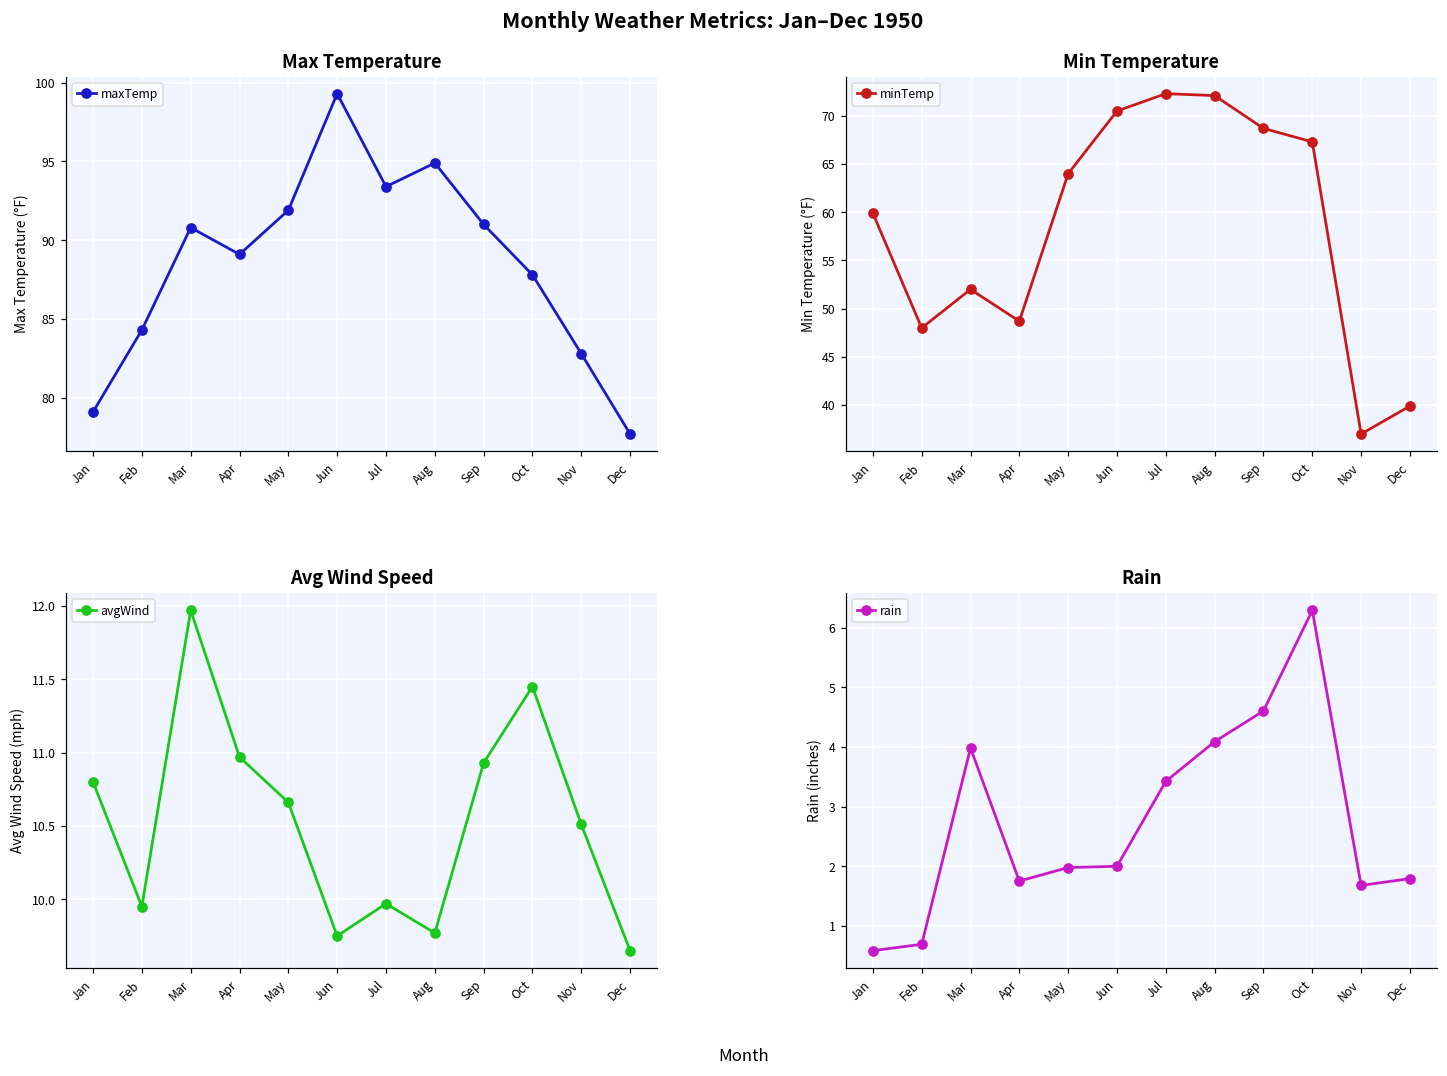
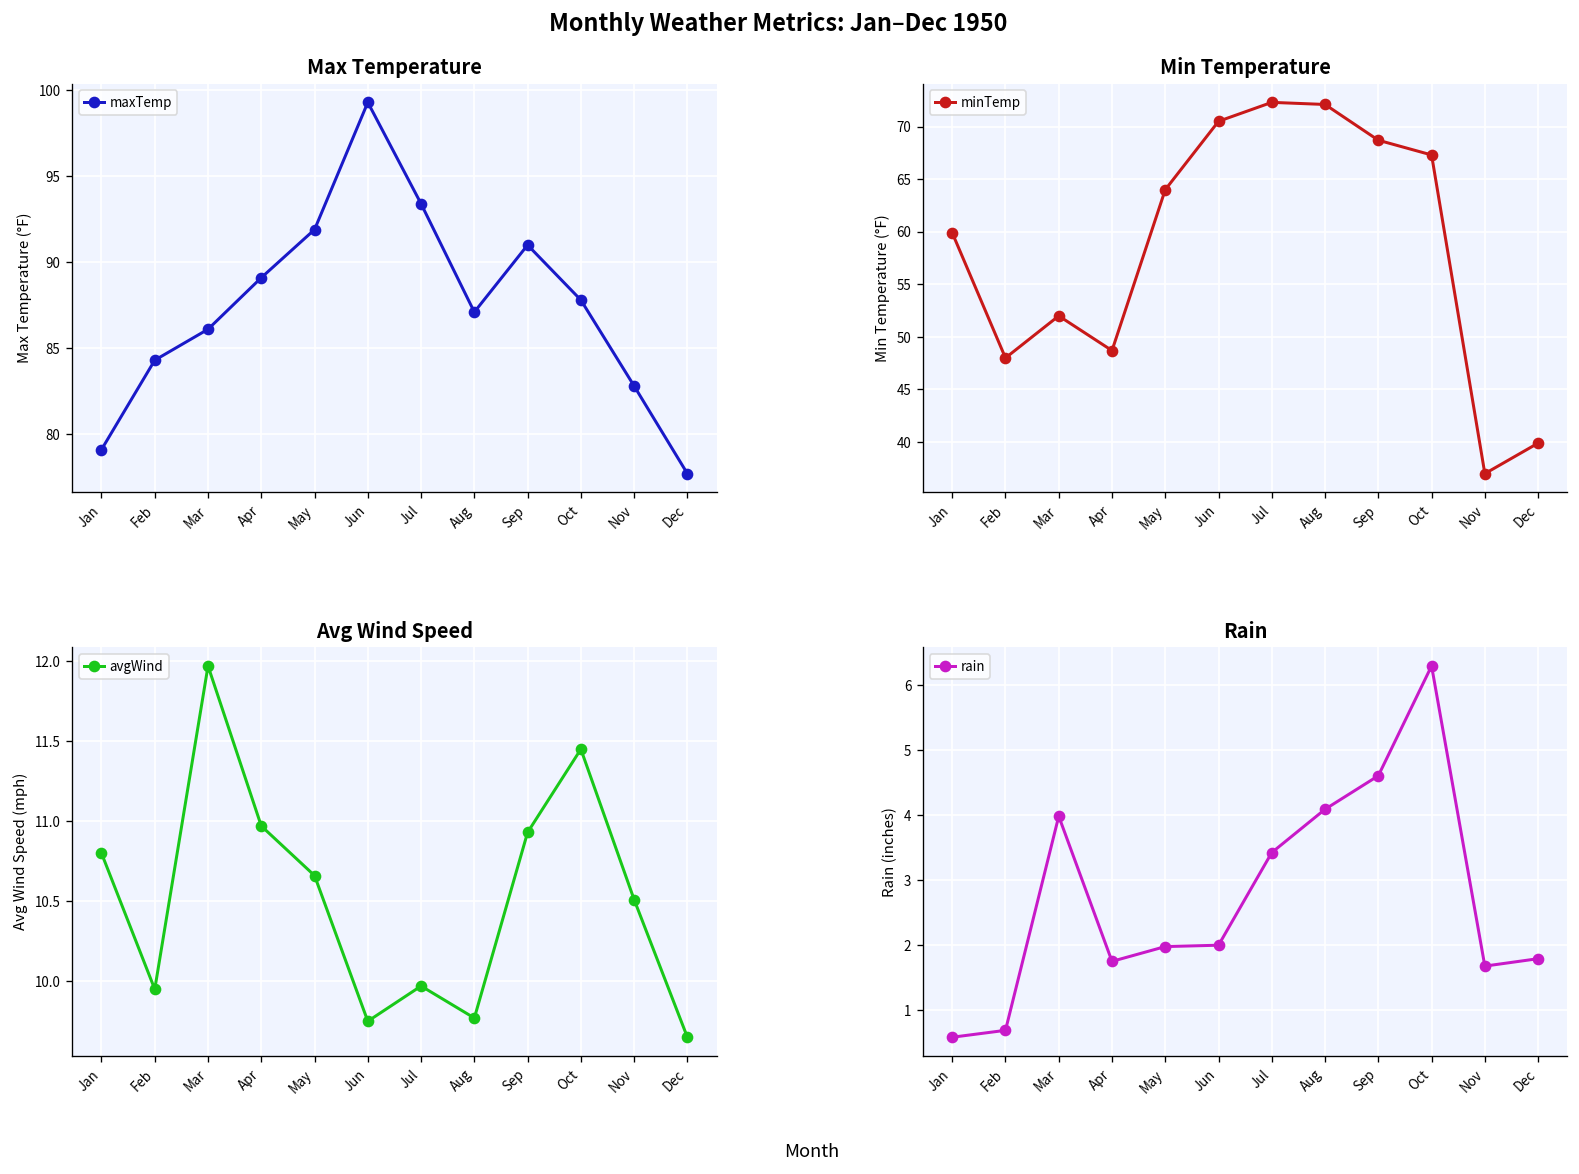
  {
    "Max Temperature": {
      "Jan": 79.1,
      "Feb": 84.3,
-     "Mar": 90.8,
+     "Mar": 86.1,
      "Apr": 89.1,
      "May": 91.9,
      "Jun": 99.3,
      "Jul": 93.4,
-     "Aug": 94.9,
+     "Aug": 87.1,
      "Sep": 91.0,
      "Oct": 87.8,
      "Nov": 82.8,
      "Dec": 77.7
    },
    "Min Temperature": {
      "Jan": 60,
      "Feb": 48,
      "Mar": 52,
      "Apr": 49,
      "May": 64,
      "Jun": 71,
      "Jul": 72,
      "Aug": 72,
      "Sep": 69,
      "Oct": 67,
      "Nov": 37,
      "Dec": 40
    },
    "Avg Wind Speed": {
      "Jan": 10.80,
      "Feb": 9.95,
      "Mar": 11.97,
      "Apr": 10.97,
      "May": 10.66,
      "Jun": 9.75,
      "Jul": 9.97,
      "Aug": 9.77,
      "Sep": 10.93,
      "Oct": 11.45,
      "Nov": 10.51,
      "Dec": 9.65
    },
    "Rain": {
      "Jan": 0.6,
      "Feb": 0.7,
      "Mar": 4.0,
      "Apr": 1.8,
      "May": 2.0,
      "Jun": 2.0,
      "Jul": 3.4,
      "Aug": 4.1,
      "Sep": 4.6,
      "Oct": 6.3,
      "Nov": 1.7,
      "Dec": 1.8
    }
  }
